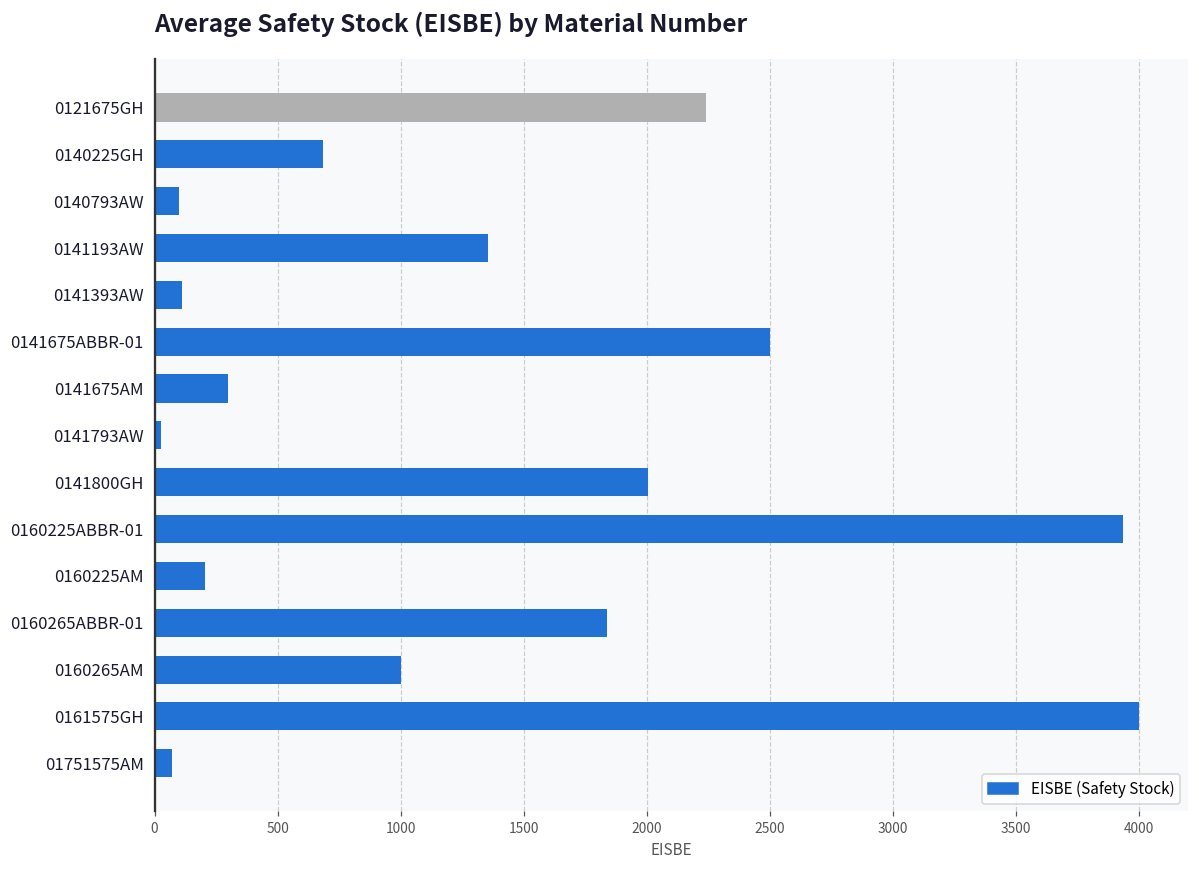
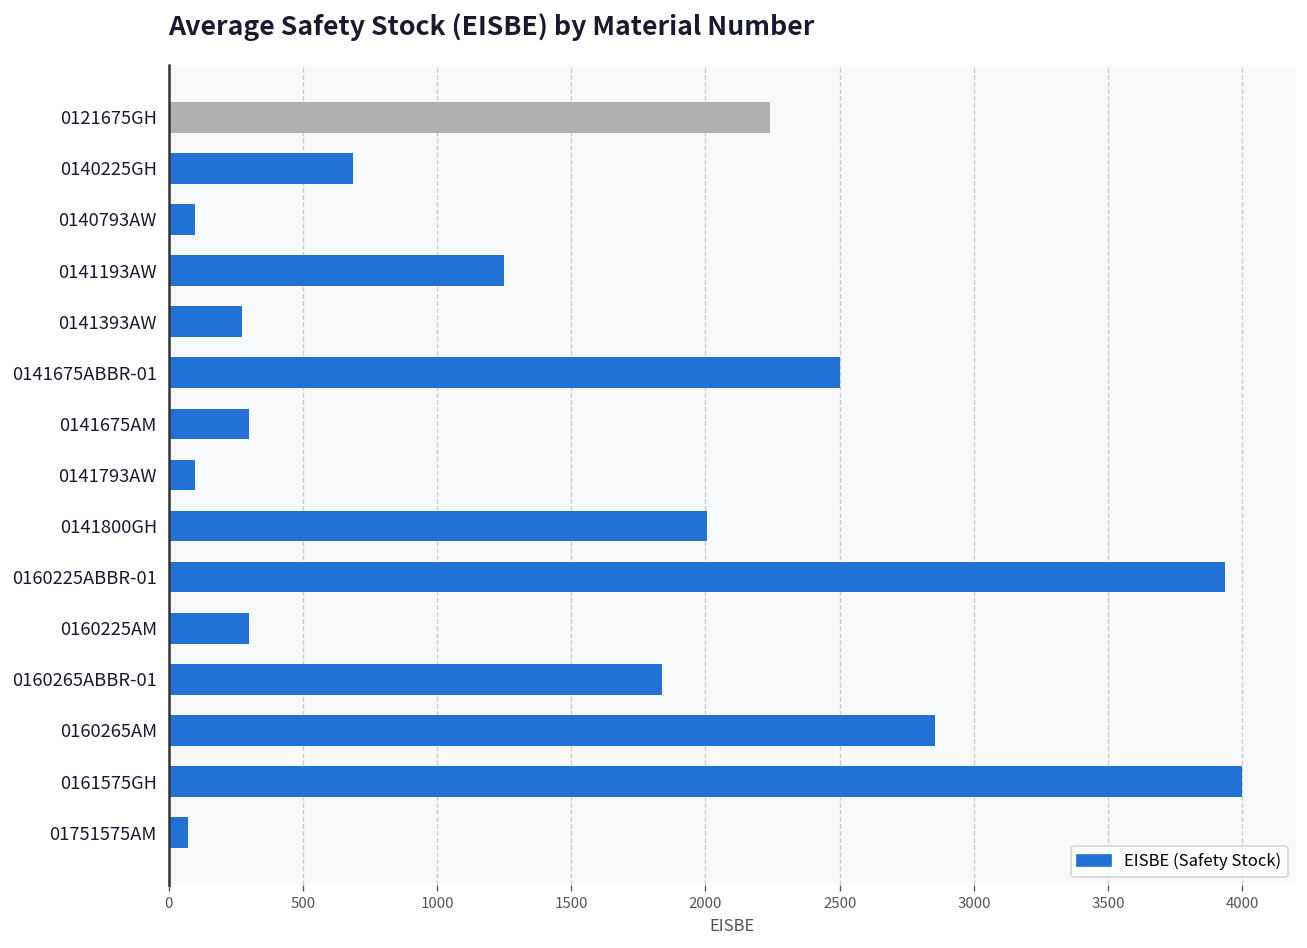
  {
    "0121675GH": 2240,
    "0140225GH": 690,
    "0140793AW": 100,
-   "0141193AW": 1360,
-   "0141393AW": 110,
+   "0141193AW": 1250,
+   "0141393AW": 280,
    "0141675ABBR-01": 2500,
    "0141675AM": 300,
-   "0141793AW": 30,
+   "0141793AW": 100,
    "0141800GH": 2010,
    "0160225ABBR-01": 3940,
-   "0160225AM": 210,
+   "0160225AM": 300,
    "0160265ABBR-01": 1840,
-   "0160265AM": 1000,
+   "0160265AM": 2860,
    "0161575GH": 4000,
    "01751575AM": 70
  }
